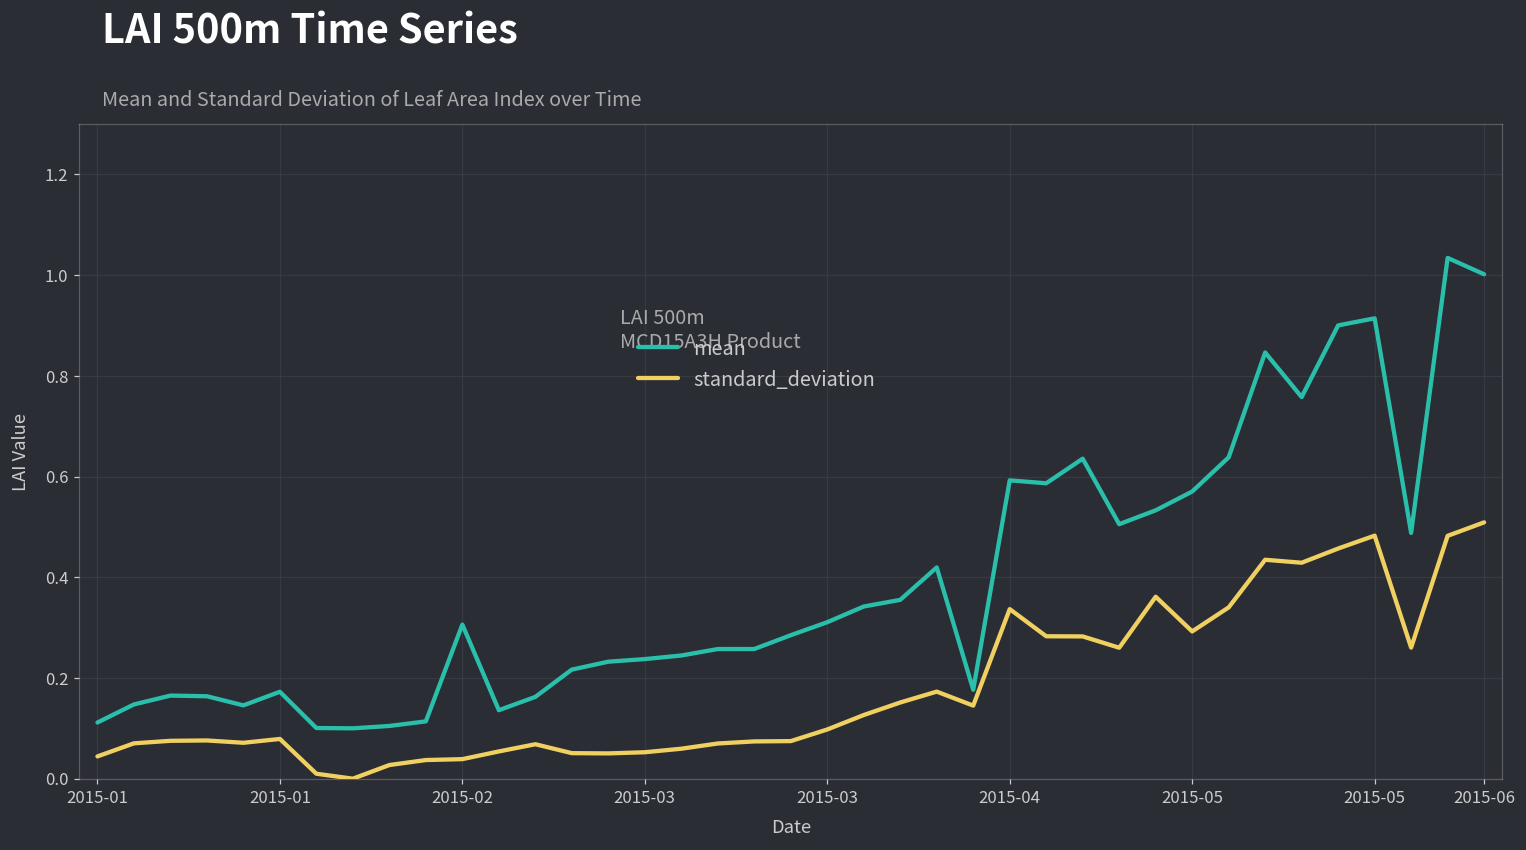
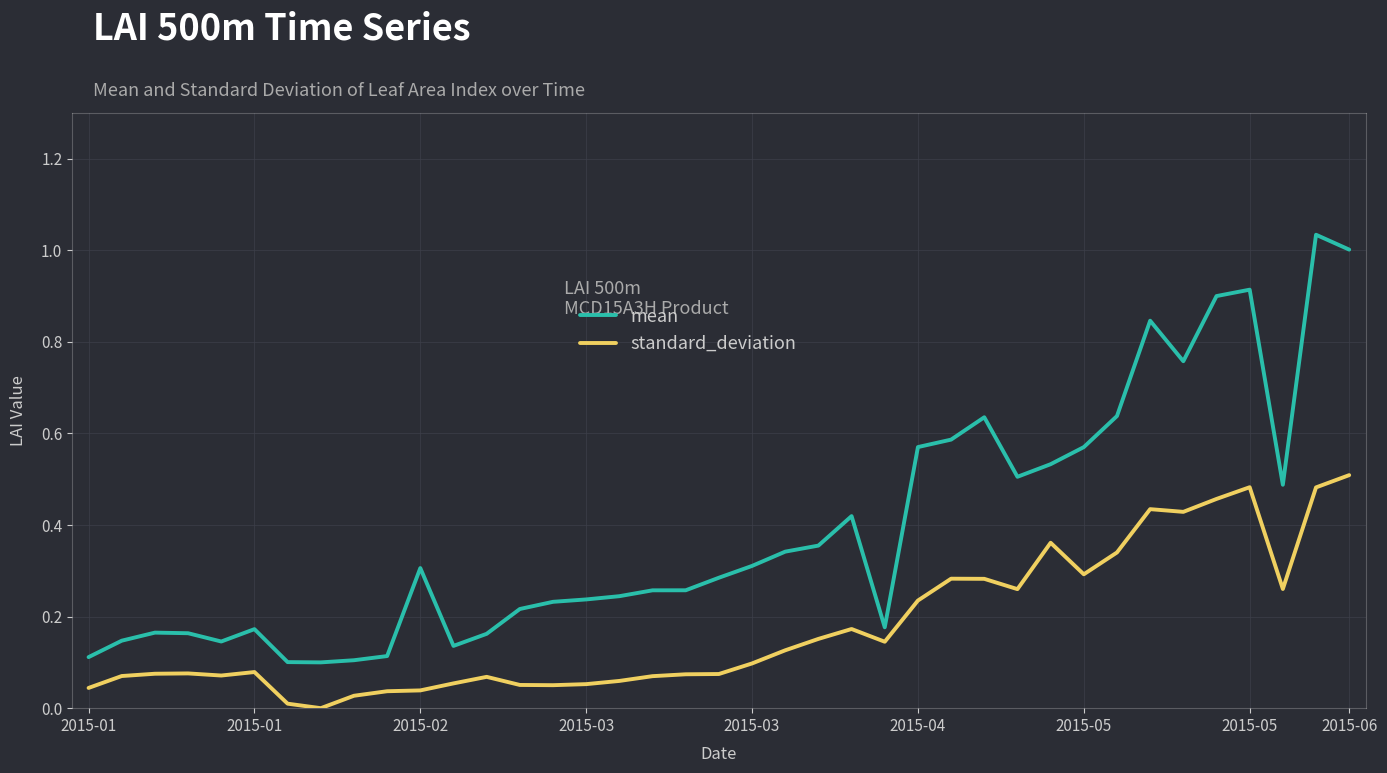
  {
    "mean": {
      "2015-02": 0.31,
-     "2015-04": 0.59,
+     "2015-04": 0.57,
      "2015-06": 1.00
    },
    "standard_deviation": {
      "2015-02": 0.04,
-     "2015-04": 0.34,
+     "2015-04": 0.24,
      "2015-06": 0.51
    }
  }
